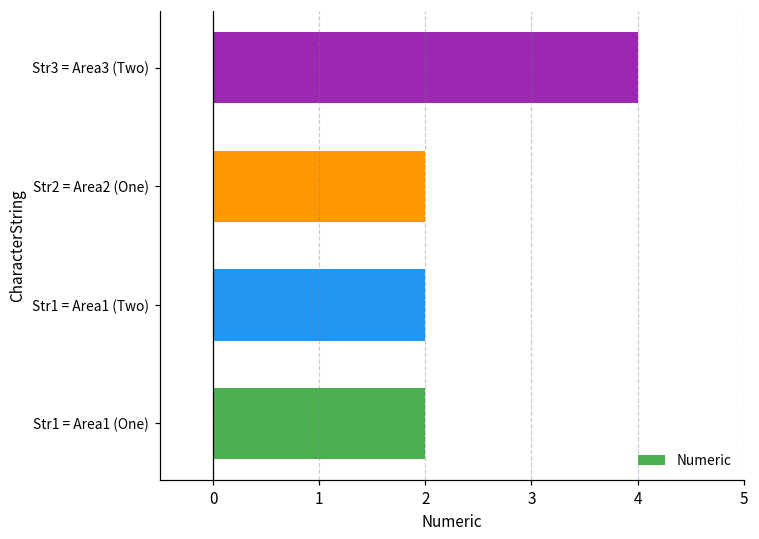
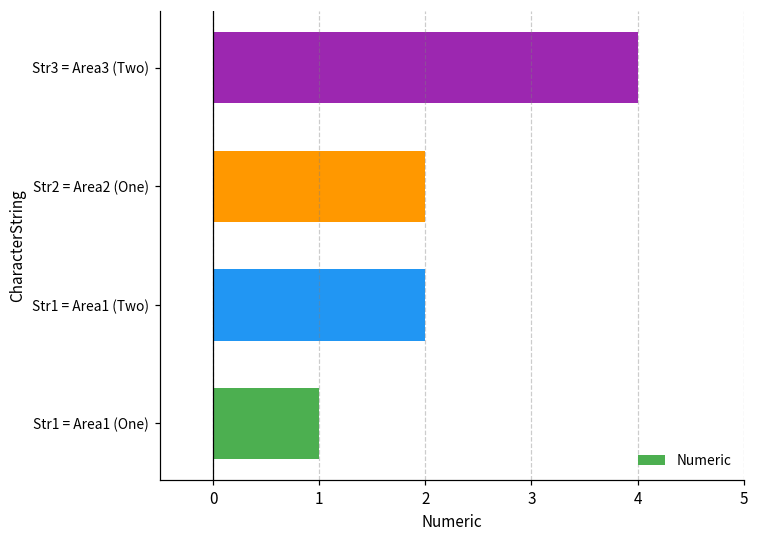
  {
    "Str3 = Area3 (Two)": 4,
    "Str2 = Area2 (One)": 2,
    "Str1 = Area1 (Two)": 2,
-   "Str1 = Area1 (One)": 2
+   "Str1 = Area1 (One)": 1
  }
